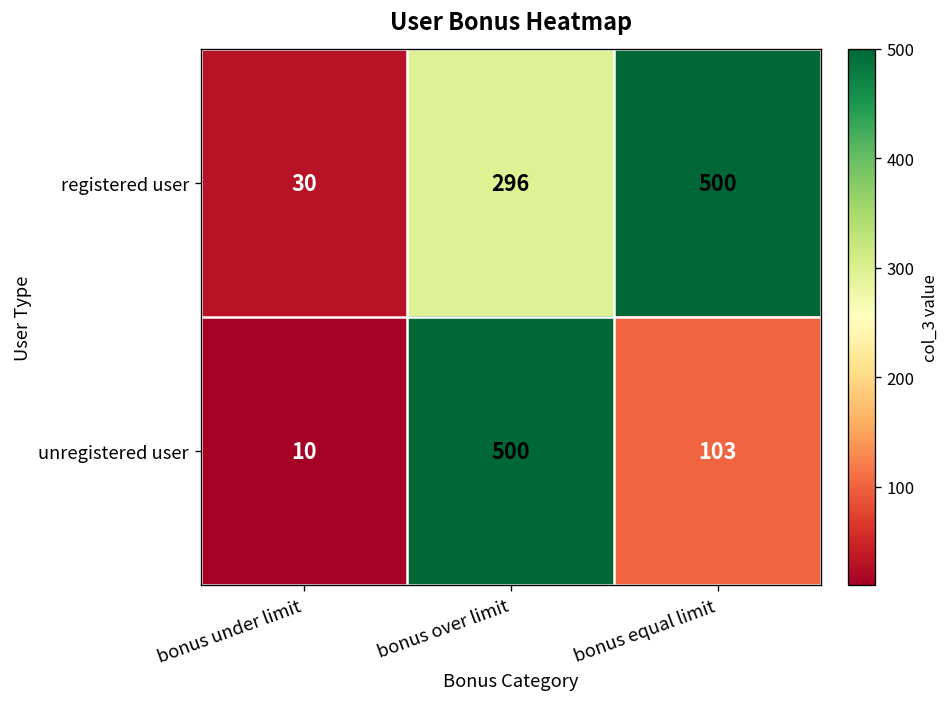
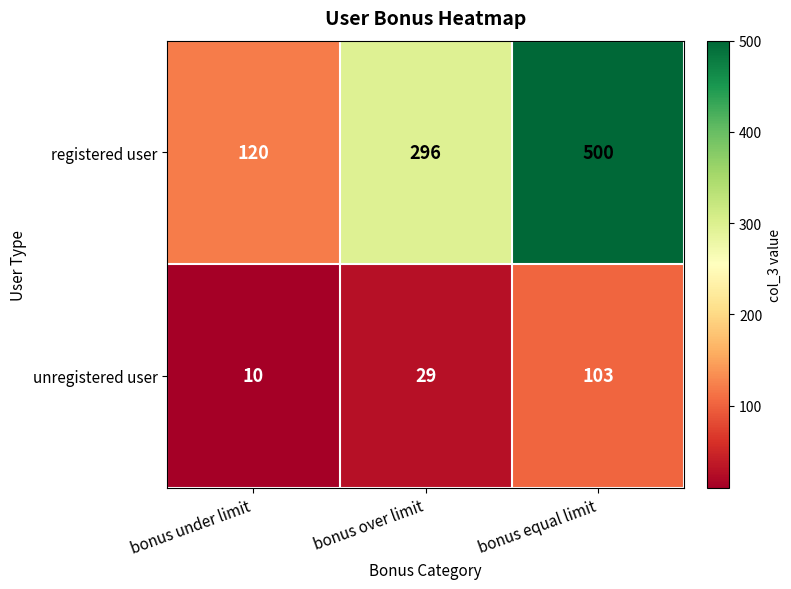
  {
    "registered user": {
-     "bonus under limit": 30,
+     "bonus under limit": 120,
      "bonus over limit": 296,
      "bonus equal limit": 500
    },
    "unregistered user": {
      "bonus under limit": 10,
-     "bonus over limit": 500,
+     "bonus over limit": 29,
      "bonus equal limit": 103
    }
  }
